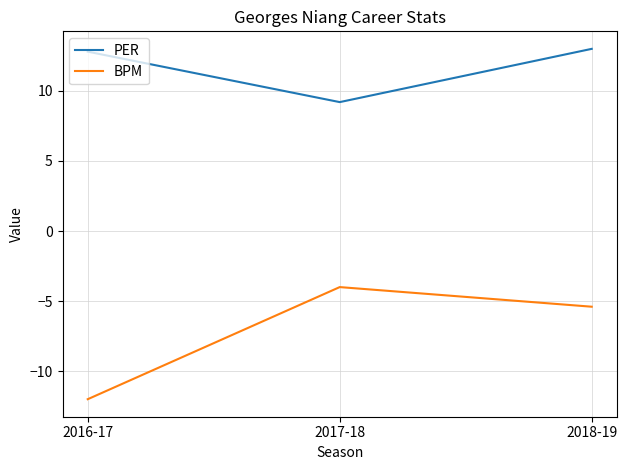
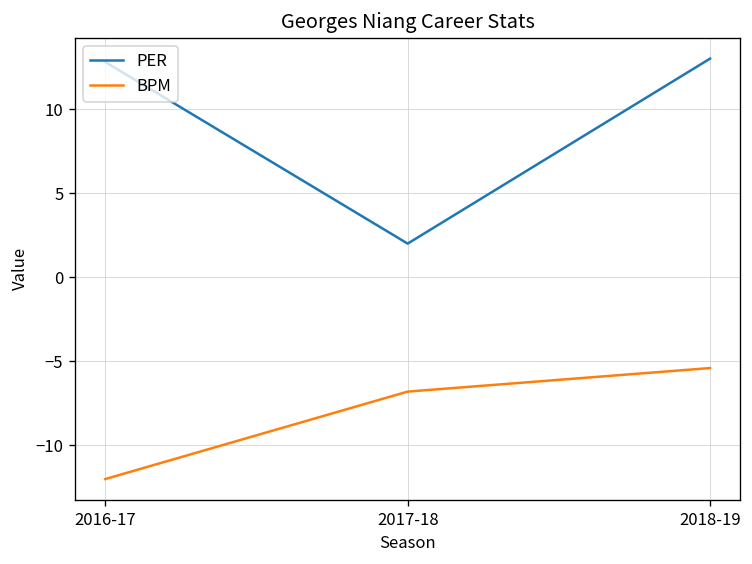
  {
    "PER": {
-     "2017-18": 9.2,
+     "2017-18": 2.0,
      "2018-19": 13.0
    },
    "BPM": {
      "2016-17": -12.0,
-     "2017-18": -4.0,
+     "2017-18": -6.8,
      "2018-19": -5.4
    }
  }
